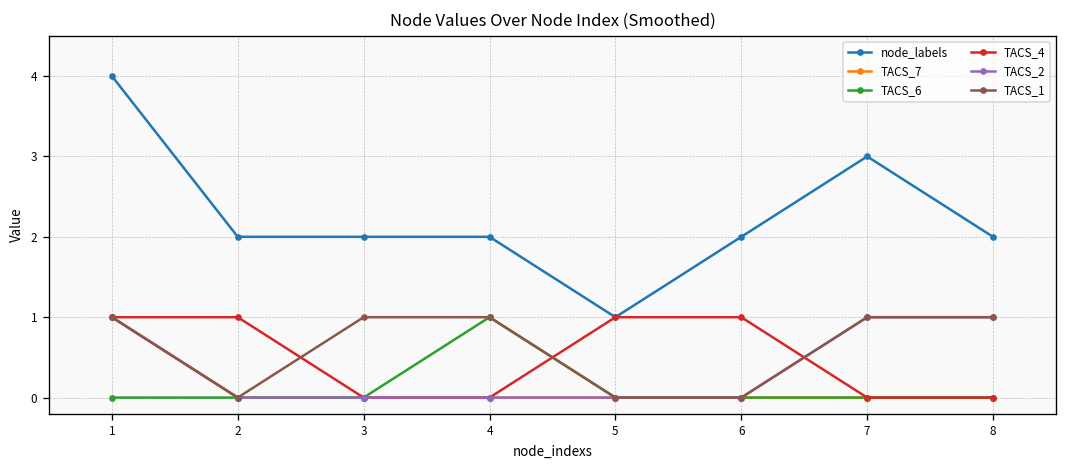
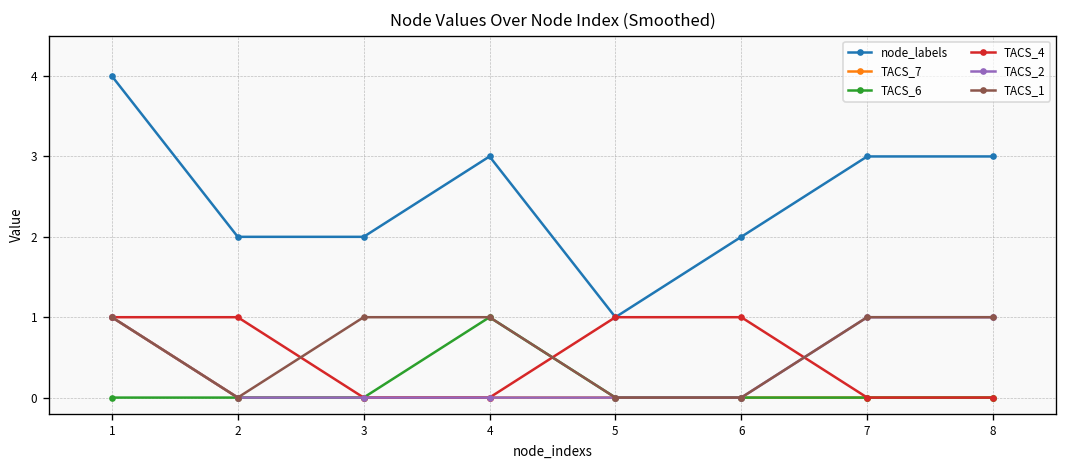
  {
    "node_labels": {
      "1": 4,
      "2": 2,
      "3": 2,
-     "4": 2,
+     "4": 3,
      "6": 2,
      "7": 3,
-     "8": 2
+     "8": 3
    },
    "TACS_6": {
      "1": 0
    },
    "TACS_4": {
      "2": 1,
      "6": 1
    },
    "TACS_1": {
      "3": 1
    }
  }
